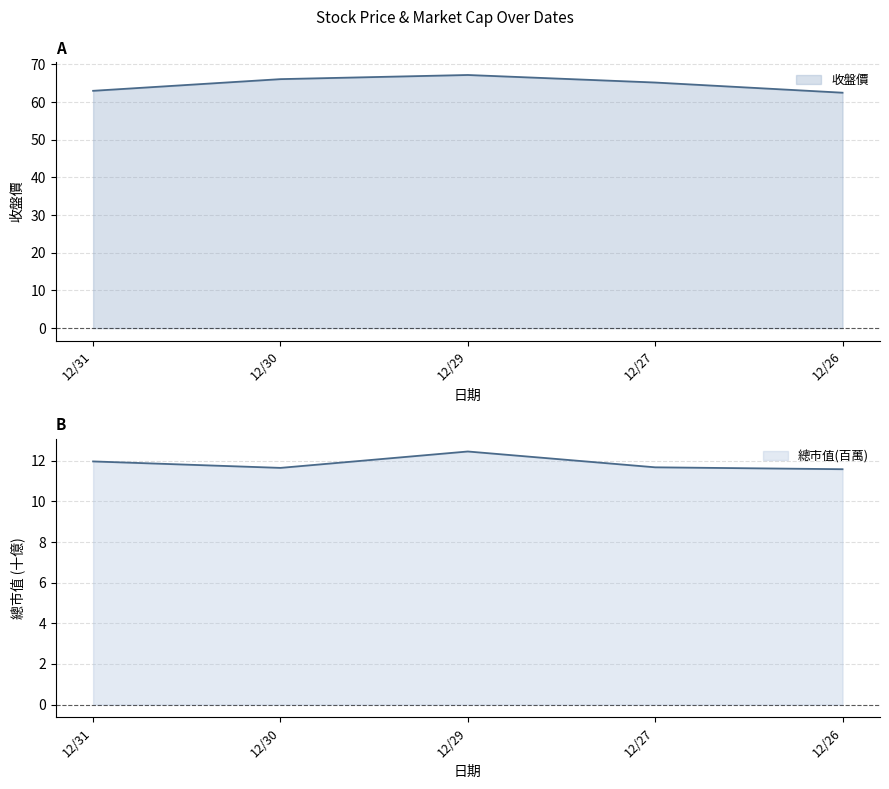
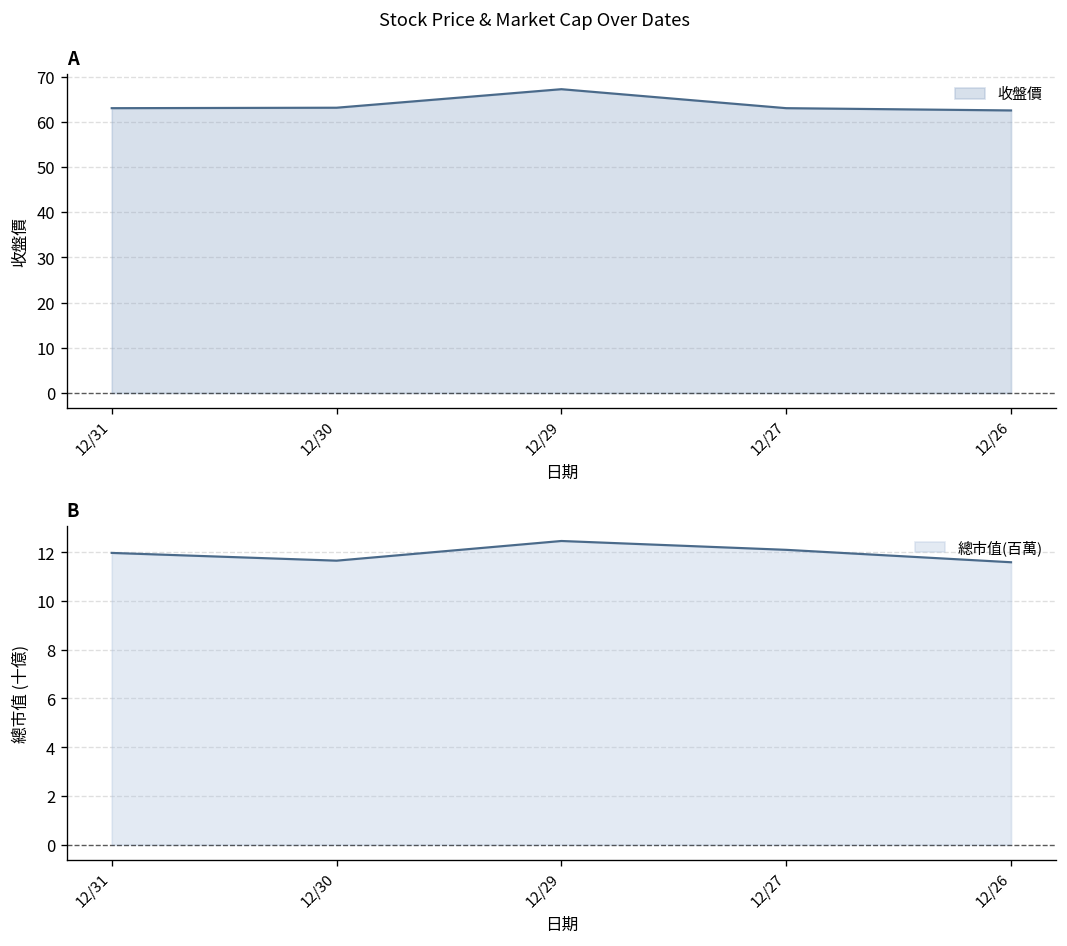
  {
    "A": {
      "12/31": 63,
-     "12/30": 66,
+     "12/30": 63,
      "12/29": 67,
-     "12/27": 65,
+     "12/27": 63,
      "12/26": 63
    },
    "B": {
      "12/31": 12.0,
      "12/30": 11.7,
      "12/29": 12.5,
-     "12/27": 11.7,
+     "12/27": 12.1,
      "12/26": 11.6
    }
  }
